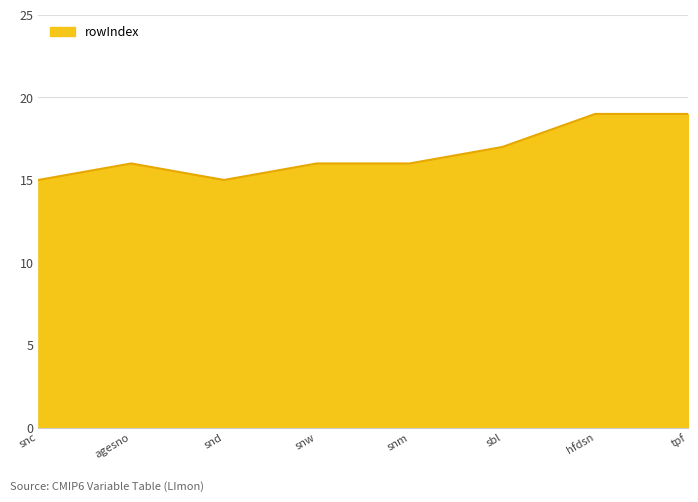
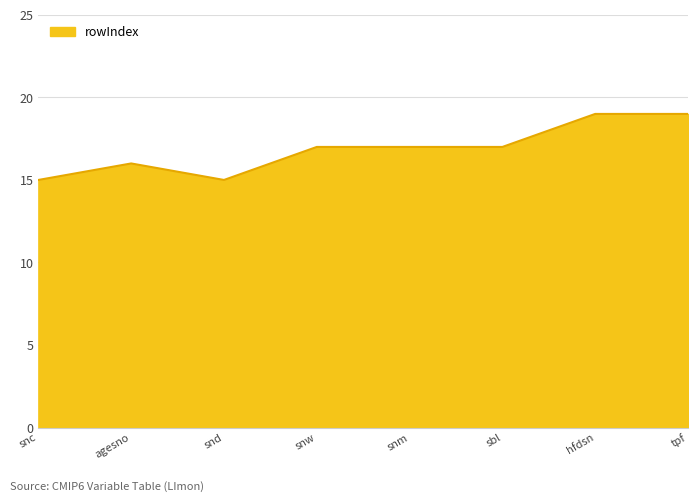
  {
    "snc": 15,
    "agesno": 16,
    "snd": 15,
-   "snw": 16,
-   "snm": 16,
+   "snw": 17,
+   "snm": 17,
    "sbl": 17,
    "hfdsn": 19,
    "tpf": 19
  }
